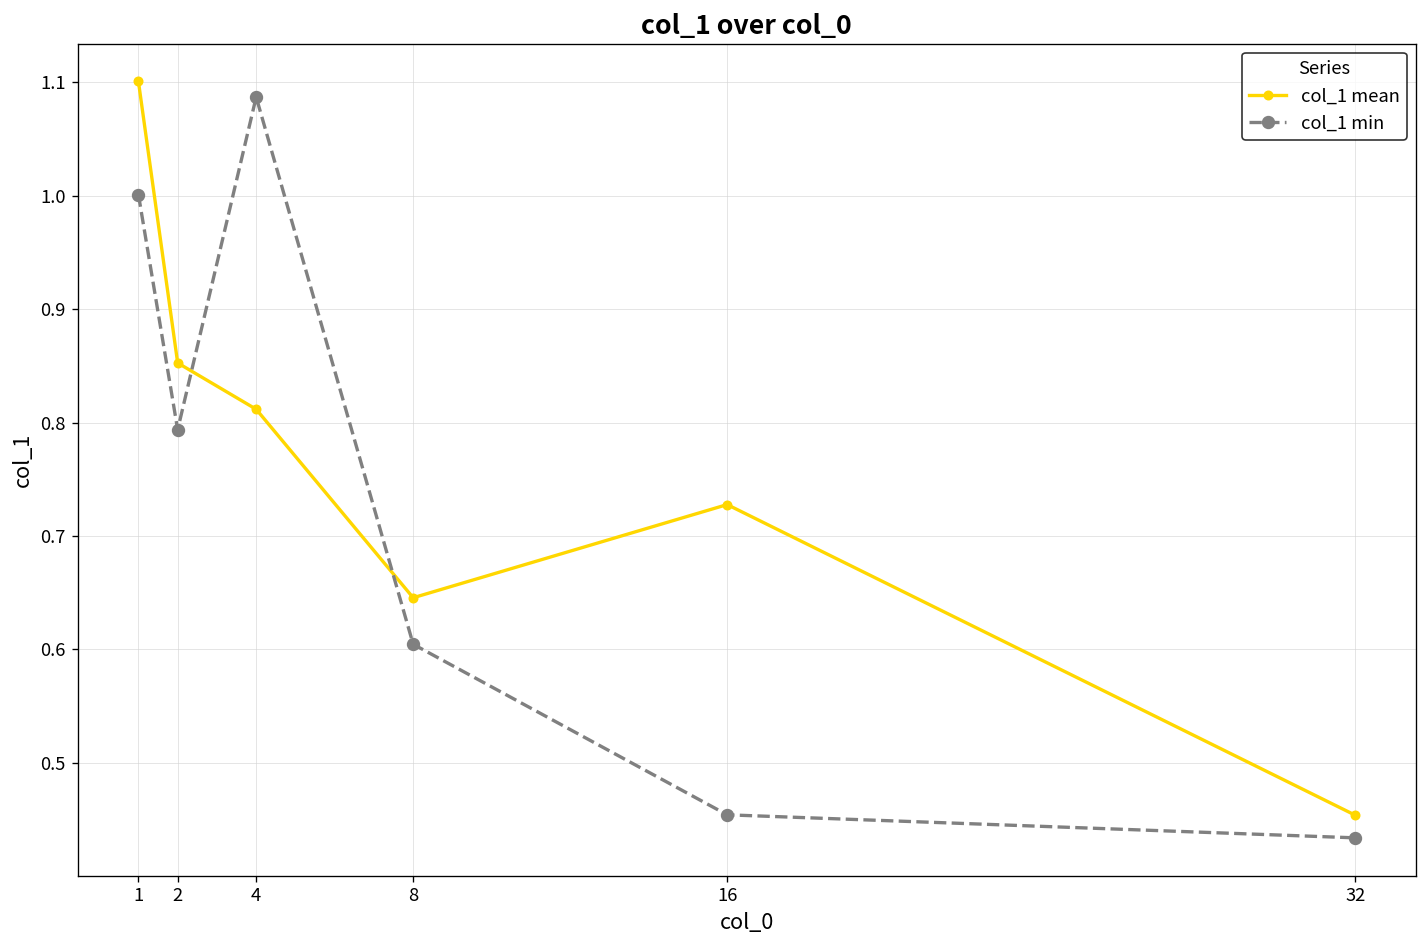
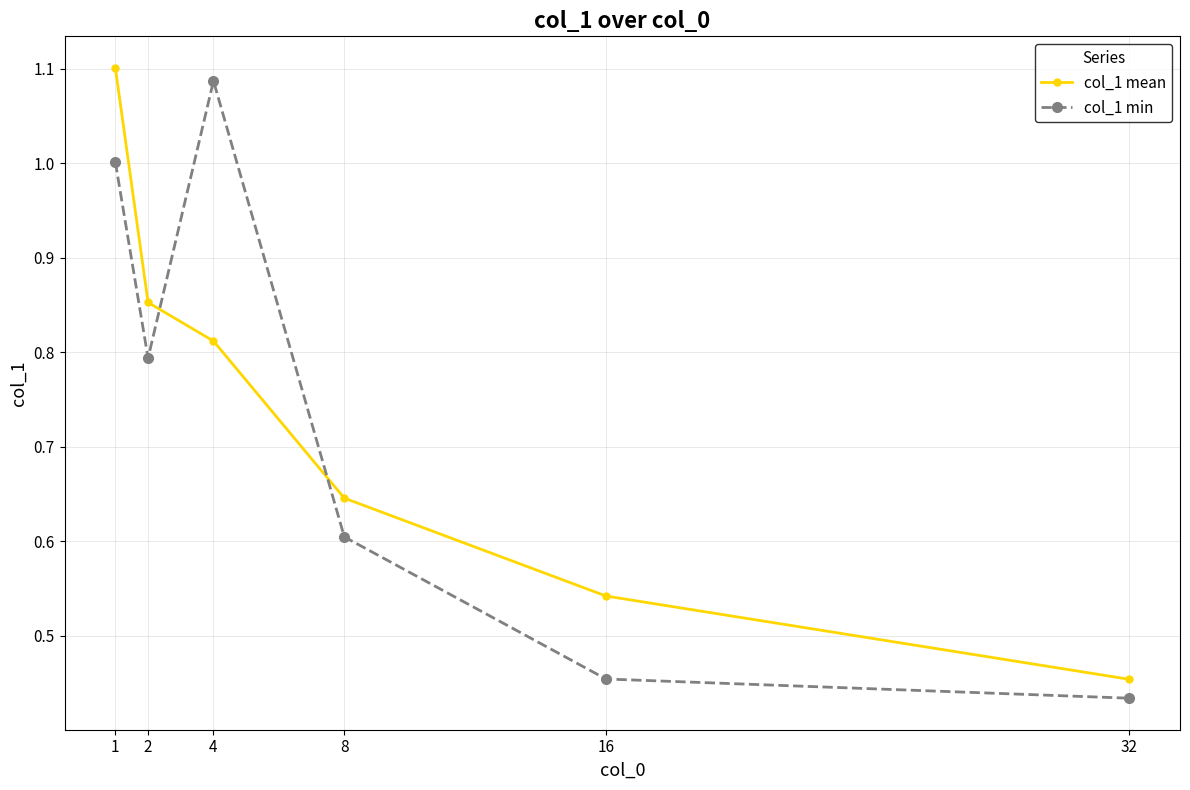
  {
    "col_1 mean": {
      "1": 1.10,
      "2": 0.85,
      "4": 0.81,
      "8": 0.65,
-     "16": 0.73,
+     "16": 0.54,
      "32": 0.45
    },
    "col_1 min": {
      "1": 1.00,
      "2": 0.79,
      "4": 1.09,
      "8": 0.60,
      "16": 0.45,
      "32": 0.43
    }
  }
